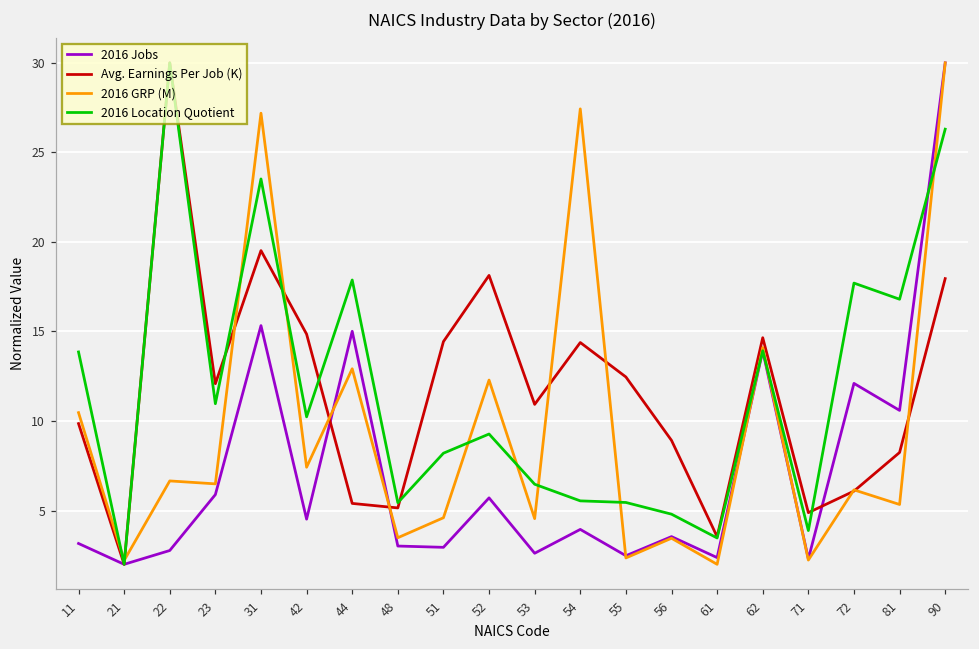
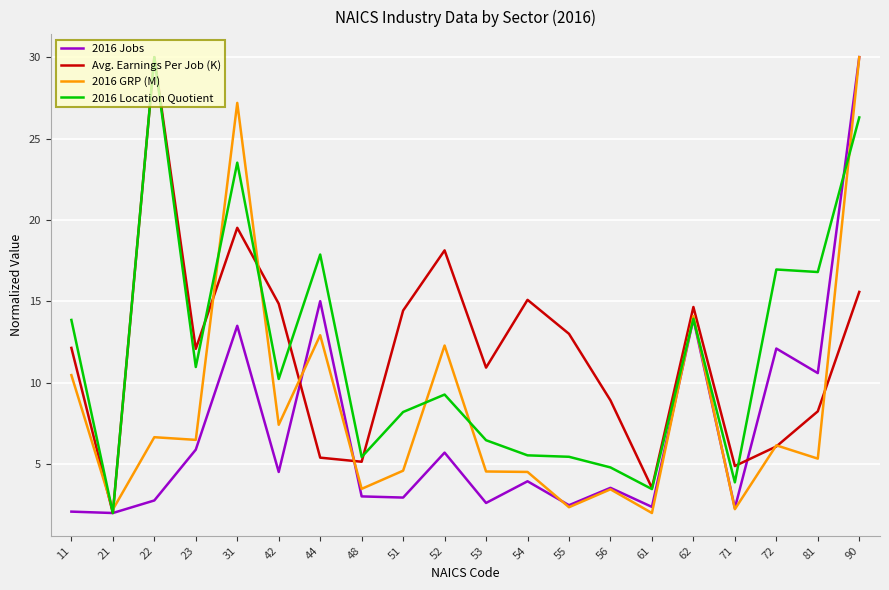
  {
    "2016 Jobs": {
-     "11": 3.2,
+     "11": 2.1,
      "22": 2.8,
      "23": 5.9,
-     "31": 15.3,
+     "31": 13.5,
      "42": 4.5,
      "44": 15.0,
      "48": 3.0,
      "51": 2.9,
      "52": 5.7,
      "53": 2.6,
      "54": 3.9,
      "61": 2.4,
      "72": 12.1,
      "81": 10.6
    },
    "Avg. Earnings Per Job (K)": {
-     "11": 9.9,
+     "11": 12.1,
      "23": 12.1,
      "31": 19.5,
      "42": 14.9,
      "44": 5.4,
      "48": 5.1,
      "51": 14.4,
      "52": 18.1,
      "53": 10.9,
-     "54": 14.4,
-     "55": 12.5,
+     "54": 15.1,
+     "55": 13.0,
      "56": 8.9,
      "62": 14.7,
      "71": 4.9,
      "81": 8.2,
-     "90": 18.0
+     "90": 15.6
    },
    "2016 GRP (M)": {
      "11": 10.5,
      "21": 2.2,
      "22": 6.7,
      "23": 6.5,
      "31": 27.2,
      "42": 7.4,
      "44": 12.9,
      "48": 3.5,
      "51": 4.6,
      "52": 12.3,
      "53": 4.6,
-     "54": 27.4,
+     "54": 4.5,
      "61": 2.0,
      "62": 14.1,
      "81": 5.3
    },
    "2016 Location Quotient": {
      "11": 13.9,
      "23": 11.0,
      "31": 23.5,
      "42": 10.2,
      "44": 17.9,
      "48": 5.4,
      "51": 8.2,
      "52": 9.3,
      "53": 6.5,
      "54": 5.5,
      "55": 5.5,
      "56": 4.8,
      "71": 3.9,
-     "72": 17.7,
+     "72": 17.0,
      "81": 16.8,
      "90": 26.3
    }
  }
